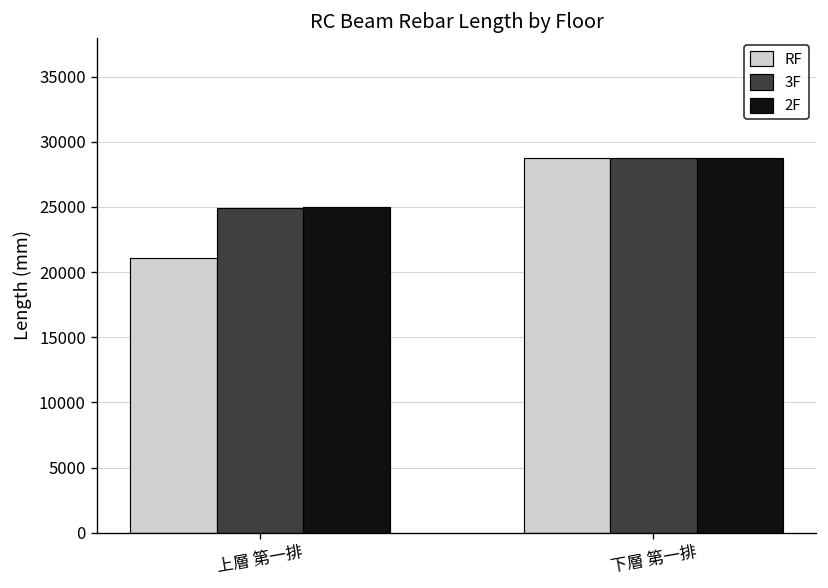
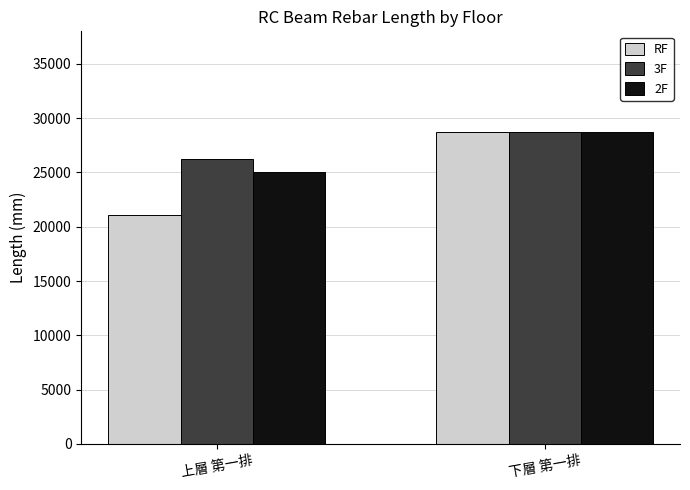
  {
    "RF": {
      "上層 第一排": 21100,
      "下層 第一排": 28700
    },
    "3F": {
-     "上層 第一排": 24900,
+     "上層 第一排": 26200,
      "下層 第一排": 28700
    },
    "2F": {
      "上層 第一排": 25000,
      "下層 第一排": 28700
    }
  }
